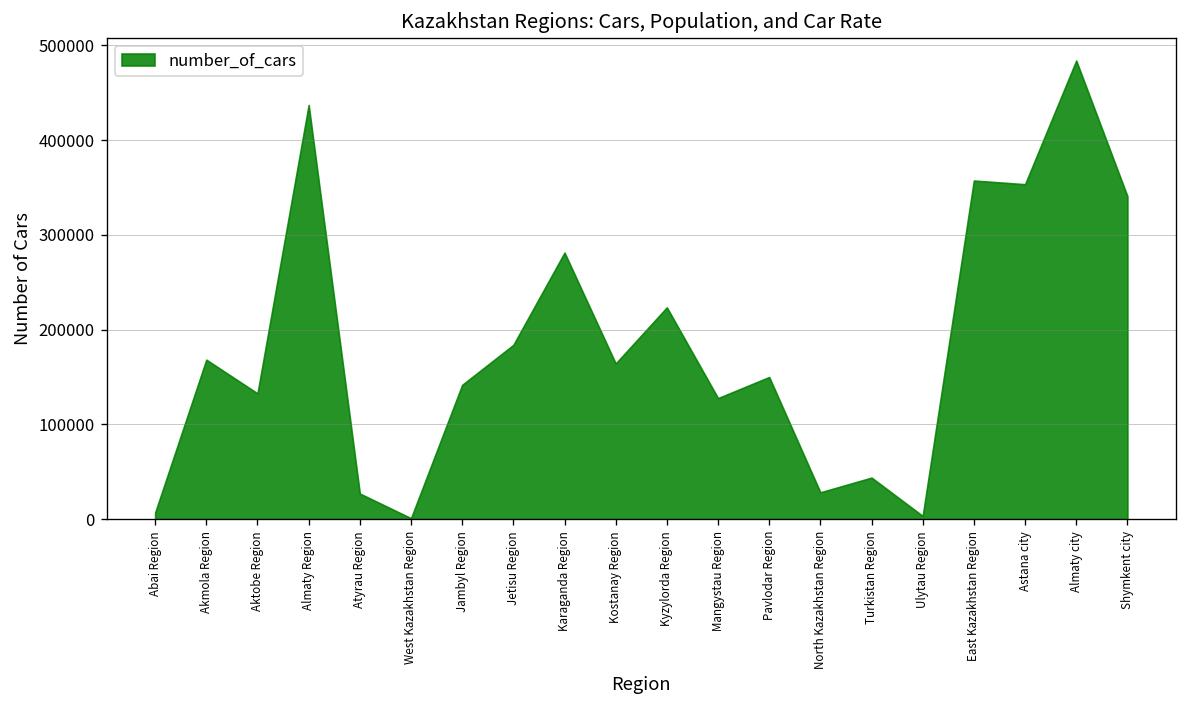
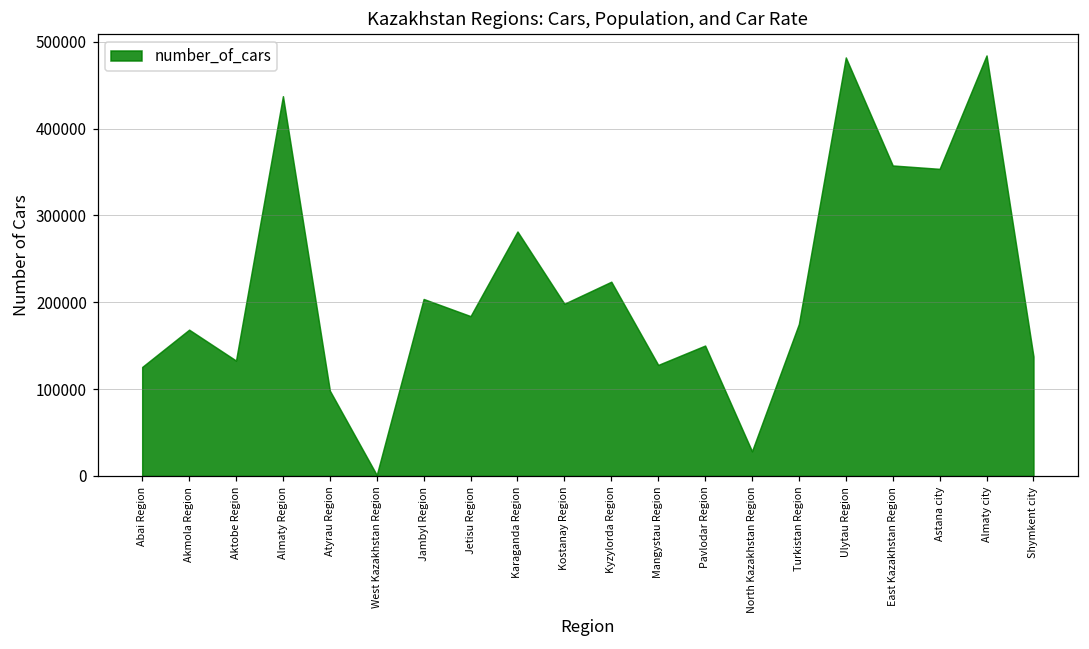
  {
-   "Abai Region": 10000,
+   "Abai Region": 130000,
    "Akmola Region": 170000,
    "Aktobe Region": 130000,
    "Almaty Region": 440000,
-   "Atyrau Region": 30000,
-   "Jambyl Region": 140000,
+   "Atyrau Region": 100000,
+   "Jambyl Region": 200000,
    "Jetisu Region": 180000,
    "Karaganda Region": 280000,
-   "Kostanay Region": 160000,
+   "Kostanay Region": 200000,
    "Kyzylorda Region": 220000,
    "Mangystau Region": 130000,
    "Pavlodar Region": 150000,
    "North Kazakhstan Region": 30000,
-   "Turkistan Region": 40000,
-   "Ulytau Region": 0,
+   "Turkistan Region": 170000,
+   "Ulytau Region": 480000,
    "East Kazakhstan Region": 360000,
    "Astana city": 350000,
    "Almaty city": 480000,
-   "Shymkent city": 340000
+   "Shymkent city": 140000
  }
